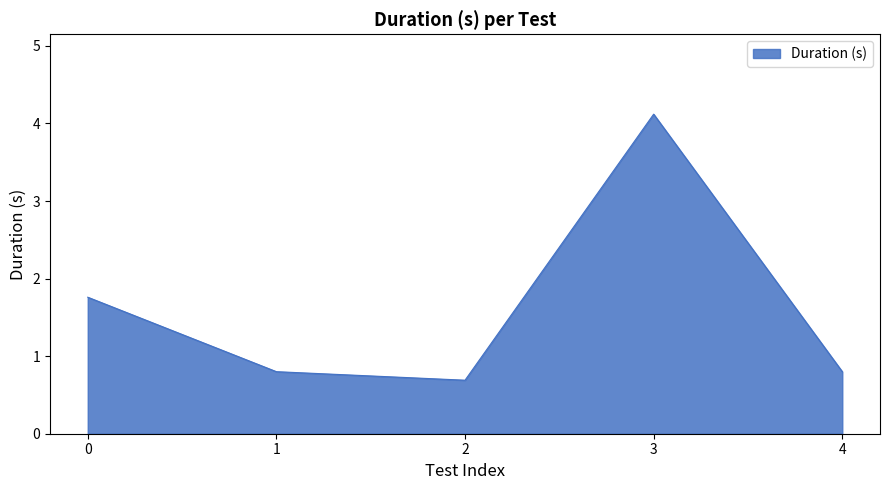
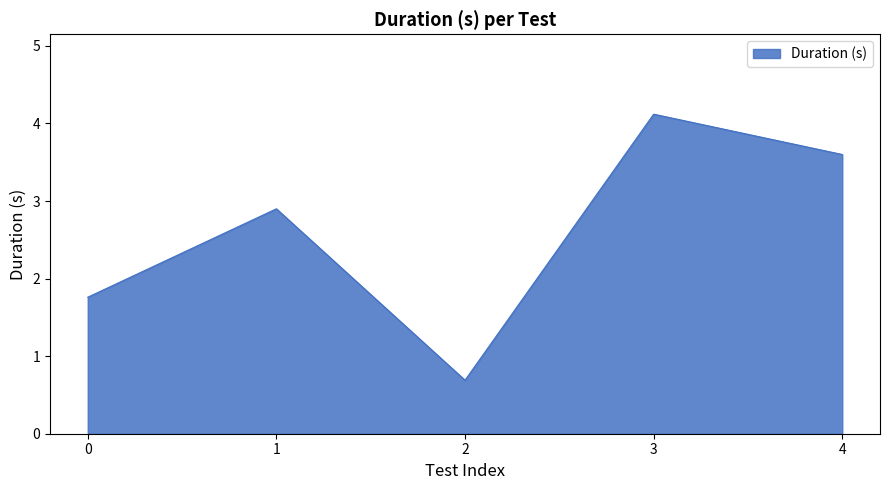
  {
    "0": 1.8,
-   "1": 0.8,
+   "1": 2.9,
    "2": 0.7,
    "3": 4.1,
-   "4": 0.8
+   "4": 3.6
  }
